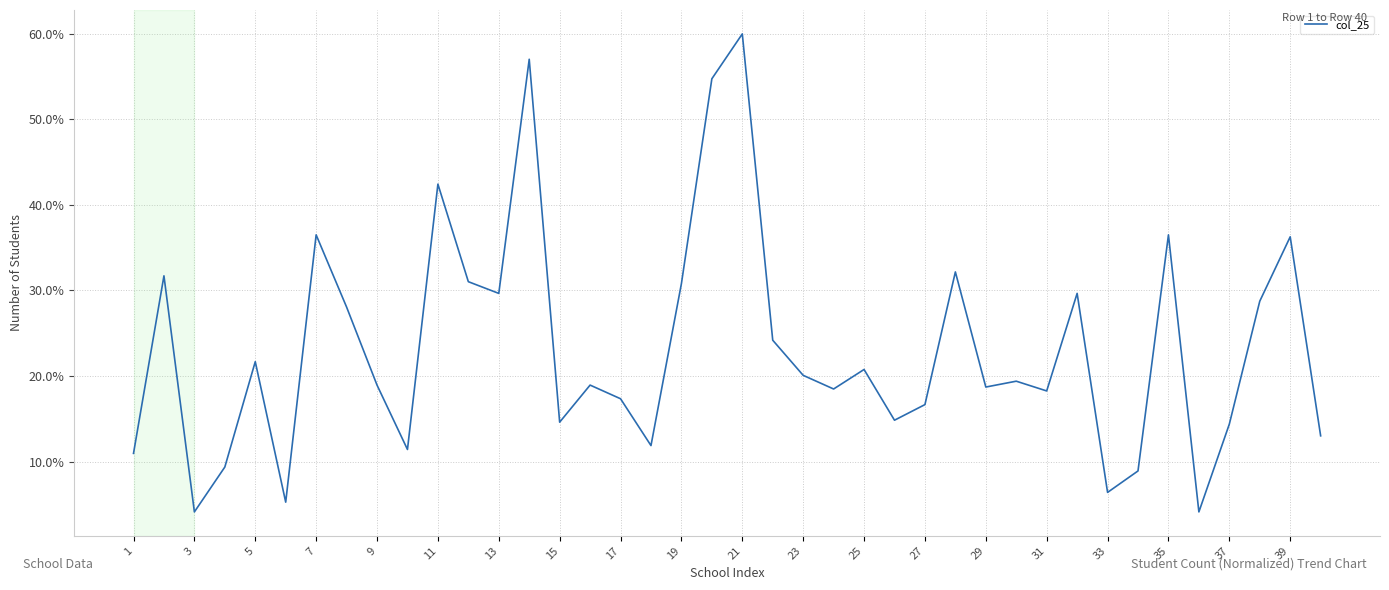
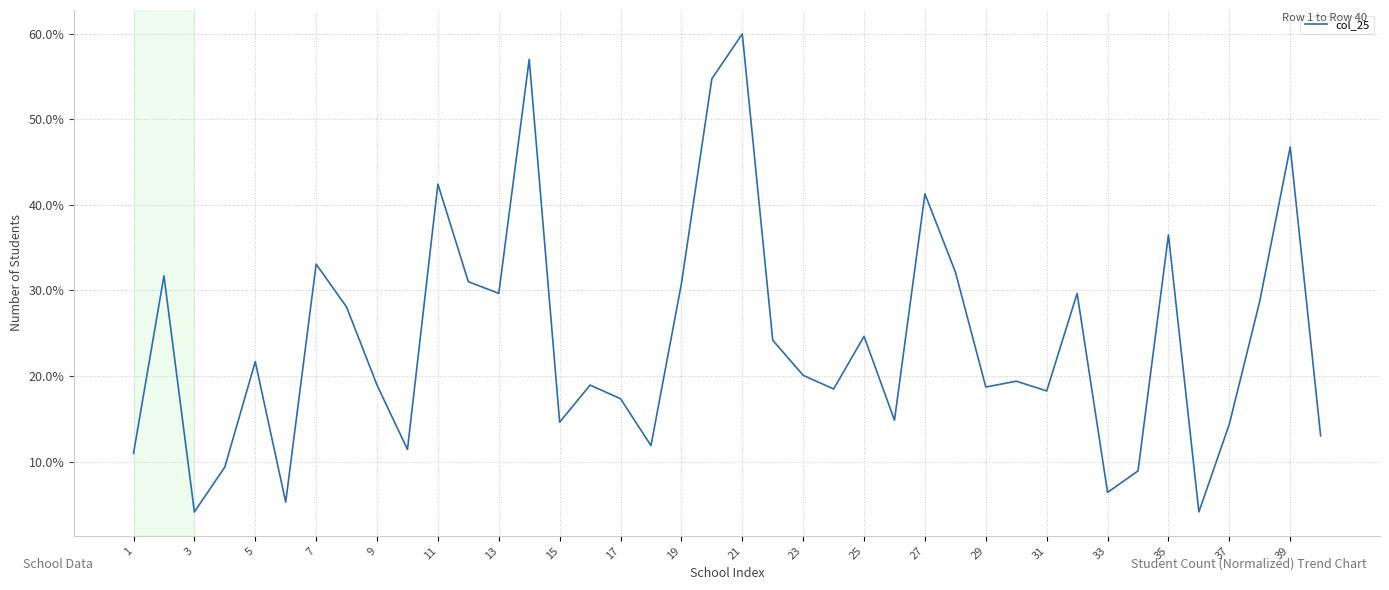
  {
    "1": "11%",
    "3": "4%",
    "5": "22%",
-   "7": "37%",
+   "7": "33%",
    "9": "19%",
    "11": "42%",
    "13": "30%",
    "15": "15%",
    "17": "17%",
    "19": "31%",
    "21": "60%",
    "23": "20%",
-   "25": "21%",
-   "27": "17%",
+   "25": "25%",
+   "27": "41%",
    "29": "19%",
    "31": "18%",
    "33": "6%",
    "35": "37%",
    "37": "14%",
-   "39": "36%"
+   "39": "47%"
  }
